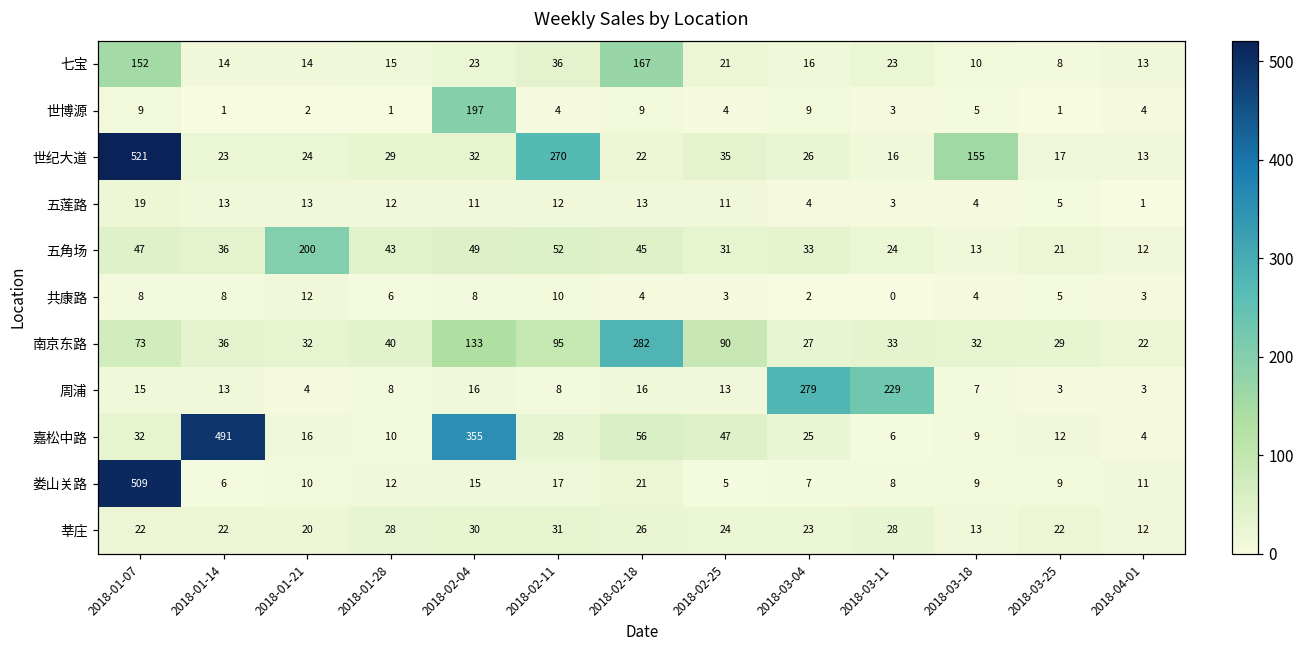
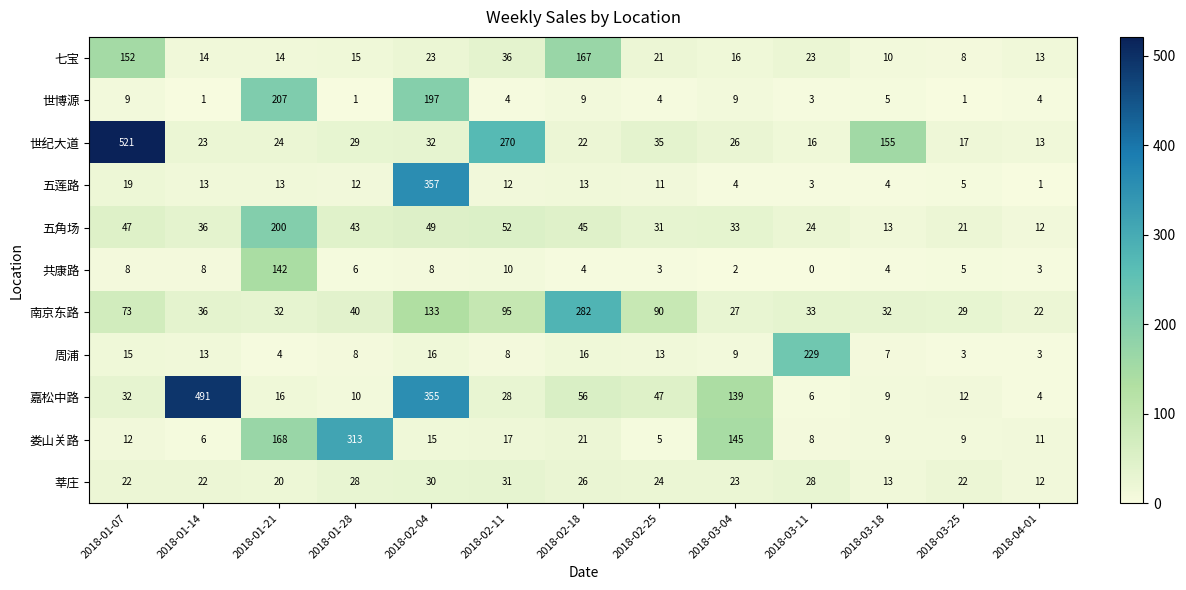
  {
    "七宝": {
      "2018-01-07": 152,
      "2018-01-14": 14,
      "2018-01-21": 14,
      "2018-01-28": 15,
      "2018-02-04": 23,
      "2018-02-11": 36,
      "2018-02-18": 167,
      "2018-02-25": 21,
      "2018-03-04": 16,
      "2018-03-11": 23,
      "2018-03-18": 10,
      "2018-03-25": 8,
      "2018-04-01": 13
    },
    "世博源": {
      "2018-01-07": 9,
      "2018-01-14": 1,
-     "2018-01-21": 2,
+     "2018-01-21": 207,
      "2018-01-28": 1,
      "2018-02-04": 197,
      "2018-02-11": 4,
      "2018-02-18": 9,
      "2018-02-25": 4,
      "2018-03-04": 9,
      "2018-03-11": 3,
      "2018-03-18": 5,
      "2018-03-25": 1,
      "2018-04-01": 4
    },
    "世纪大道": {
      "2018-01-07": 521,
      "2018-01-14": 23,
      "2018-01-21": 24,
      "2018-01-28": 29,
      "2018-02-04": 32,
      "2018-02-11": 270,
      "2018-02-18": 22,
      "2018-02-25": 35,
      "2018-03-04": 26,
      "2018-03-11": 16,
      "2018-03-18": 155,
      "2018-03-25": 17,
      "2018-04-01": 13
    },
    "五莲路": {
      "2018-01-07": 19,
      "2018-01-14": 13,
      "2018-01-21": 13,
      "2018-01-28": 12,
-     "2018-02-04": 11,
+     "2018-02-04": 357,
      "2018-02-11": 12,
      "2018-02-18": 13,
      "2018-02-25": 11,
      "2018-03-04": 4,
      "2018-03-11": 3,
      "2018-03-18": 4,
      "2018-03-25": 5,
      "2018-04-01": 1
    },
    "五角场": {
      "2018-01-07": 47,
      "2018-01-14": 36,
      "2018-01-21": 200,
      "2018-01-28": 43,
      "2018-02-04": 49,
      "2018-02-11": 52,
      "2018-02-18": 45,
      "2018-02-25": 31,
      "2018-03-04": 33,
      "2018-03-11": 24,
      "2018-03-18": 13,
      "2018-03-25": 21,
      "2018-04-01": 12
    },
    "共康路": {
      "2018-01-07": 8,
      "2018-01-14": 8,
-     "2018-01-21": 12,
+     "2018-01-21": 142,
      "2018-01-28": 6,
      "2018-02-04": 8,
      "2018-02-11": 10,
      "2018-02-18": 4,
      "2018-02-25": 3,
      "2018-03-04": 2,
      "2018-03-11": 0,
      "2018-03-18": 4,
      "2018-03-25": 5,
      "2018-04-01": 3
    },
    "南京东路": {
      "2018-01-07": 73,
      "2018-01-14": 36,
      "2018-01-21": 32,
      "2018-01-28": 40,
      "2018-02-04": 133,
      "2018-02-11": 95,
      "2018-02-18": 282,
      "2018-02-25": 90,
      "2018-03-04": 27,
      "2018-03-11": 33,
      "2018-03-18": 32,
      "2018-03-25": 29,
      "2018-04-01": 22
    },
    "周浦": {
      "2018-01-07": 15,
      "2018-01-14": 13,
      "2018-01-21": 4,
      "2018-01-28": 8,
      "2018-02-04": 16,
      "2018-02-11": 8,
      "2018-02-18": 16,
      "2018-02-25": 13,
-     "2018-03-04": 279,
+     "2018-03-04": 9,
      "2018-03-11": 229,
      "2018-03-18": 7,
      "2018-03-25": 3,
      "2018-04-01": 3
    },
    "嘉松中路": {
      "2018-01-07": 32,
      "2018-01-14": 491,
      "2018-01-21": 16,
      "2018-01-28": 10,
      "2018-02-04": 355,
      "2018-02-11": 28,
      "2018-02-18": 56,
      "2018-02-25": 47,
-     "2018-03-04": 25,
+     "2018-03-04": 139,
      "2018-03-11": 6,
      "2018-03-18": 9,
      "2018-03-25": 12,
      "2018-04-01": 4
    },
    "娄山关路": {
-     "2018-01-07": 509,
+     "2018-01-07": 12,
      "2018-01-14": 6,
-     "2018-01-21": 10,
-     "2018-01-28": 12,
+     "2018-01-21": 168,
+     "2018-01-28": 313,
      "2018-02-04": 15,
      "2018-02-11": 17,
      "2018-02-18": 21,
      "2018-02-25": 5,
-     "2018-03-04": 7,
+     "2018-03-04": 145,
      "2018-03-11": 8,
      "2018-03-18": 9,
      "2018-03-25": 9,
      "2018-04-01": 11
    },
    "莘庄": {
      "2018-01-07": 22,
      "2018-01-14": 22,
      "2018-01-21": 20,
      "2018-01-28": 28,
      "2018-02-04": 30,
      "2018-02-11": 31,
      "2018-02-18": 26,
      "2018-02-25": 24,
      "2018-03-04": 23,
      "2018-03-11": 28,
      "2018-03-18": 13,
      "2018-03-25": 22,
      "2018-04-01": 12
    }
  }
